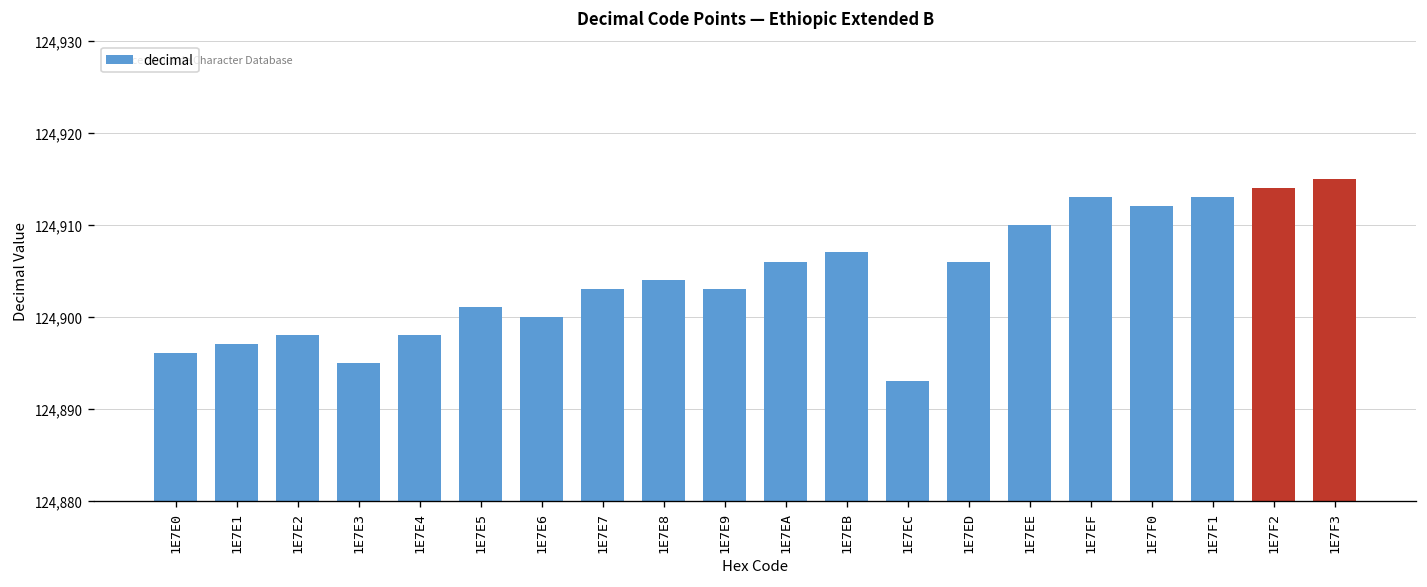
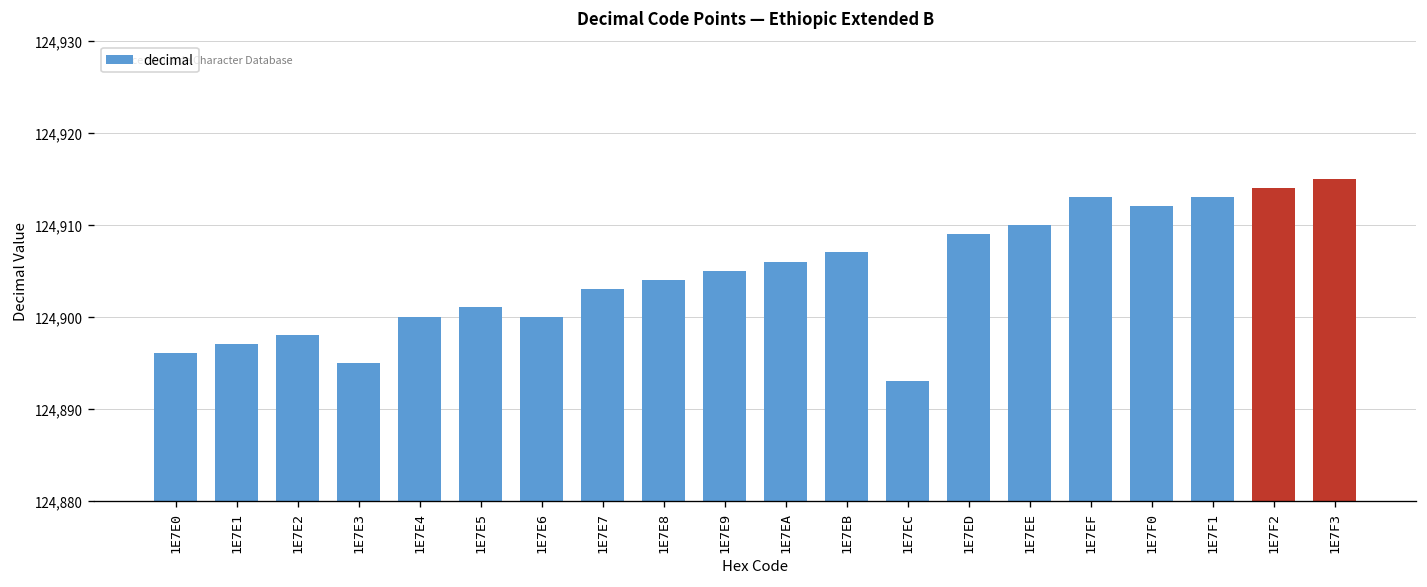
  {
    "1E7E0": "124,896",
    "1E7E1": "124,897",
    "1E7E2": "124,898",
    "1E7E3": "124,895",
-   "1E7E4": "124,898",
+   "1E7E4": "124,900",
    "1E7E5": "124,901",
    "1E7E6": "124,900",
    "1E7E7": "124,903",
    "1E7E8": "124,904",
-   "1E7E9": "124,903",
+   "1E7E9": "124,905",
    "1E7EA": "124,906",
    "1E7EB": "124,907",
    "1E7EC": "124,893",
-   "1E7ED": "124,906",
+   "1E7ED": "124,909",
    "1E7EE": "124,910",
    "1E7EF": "124,913",
    "1E7F0": "124,912",
    "1E7F1": "124,913",
    "1E7F2": "124,914",
    "1E7F3": "124,915"
  }
